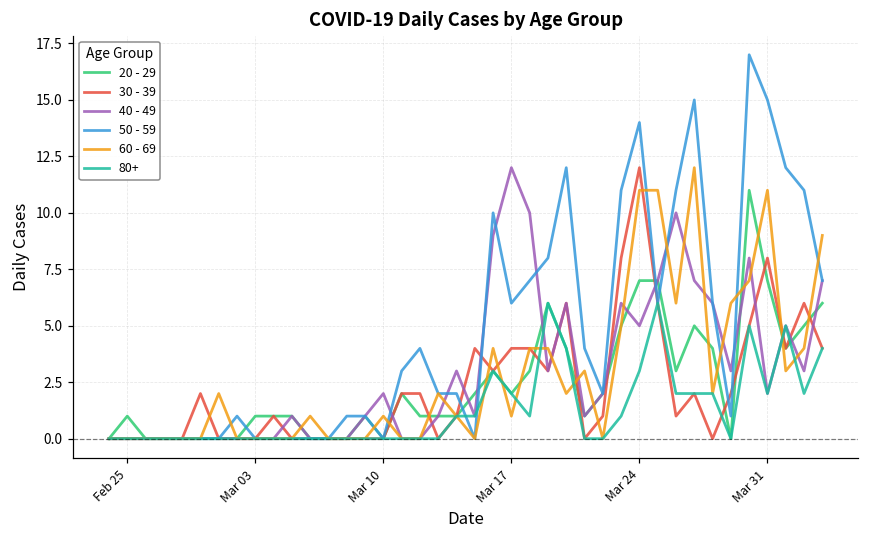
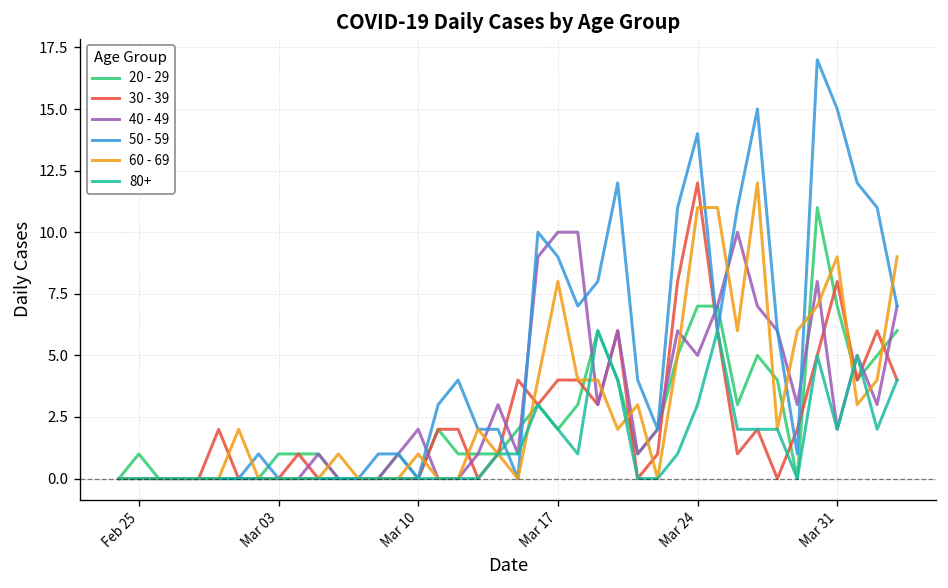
  {
    "30 - 39": {
      "Mar 17": 4,
      "Mar 24": 12,
      "Mar 31": 8
    },
    "40 - 49": {
      "Mar 10": 2,
-     "Mar 17": 12,
+     "Mar 17": 10,
      "Mar 24": 5
    },
    "50 - 59": {
-     "Mar 17": 6,
+     "Mar 17": 9,
      "Mar 24": 14,
      "Mar 31": 15
    },
    "60 - 69": {
      "Mar 10": 1,
-     "Mar 17": 1,
+     "Mar 17": 8,
      "Mar 24": 11,
-     "Mar 31": 11
+     "Mar 31": 9
    }
  }
